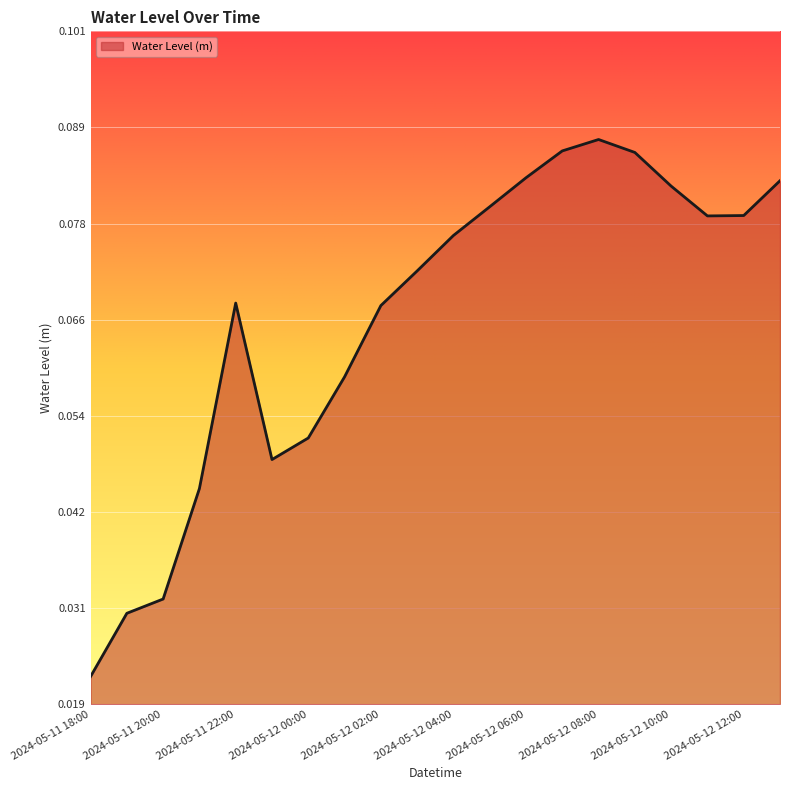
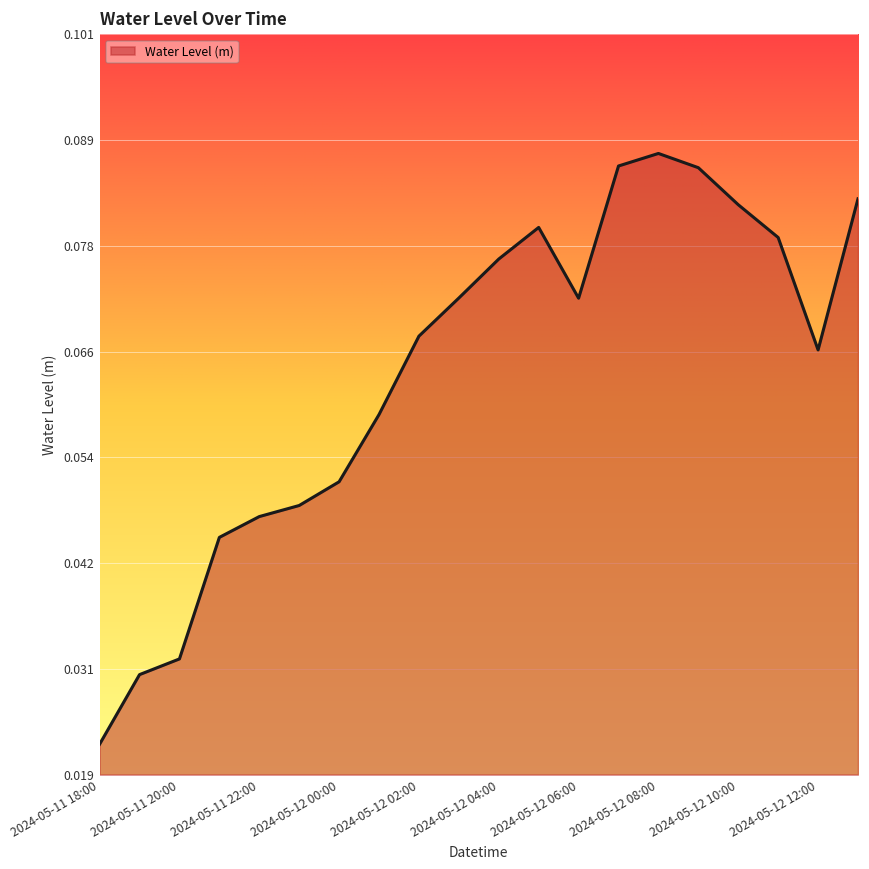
  {
    "2024-05-11 18:00": 0.022,
    "2024-05-11 20:00": 0.032,
-   "2024-05-11 22:00": 0.068,
+   "2024-05-11 22:00": 0.048,
    "2024-05-12 00:00": 0.052,
    "2024-05-12 02:00": 0.068,
    "2024-05-12 04:00": 0.076,
-   "2024-05-12 06:00": 0.083,
+   "2024-05-12 06:00": 0.072,
    "2024-05-12 08:00": 0.088,
    "2024-05-12 10:00": 0.082,
-   "2024-05-12 12:00": 0.079
+   "2024-05-12 12:00": 0.066
  }
